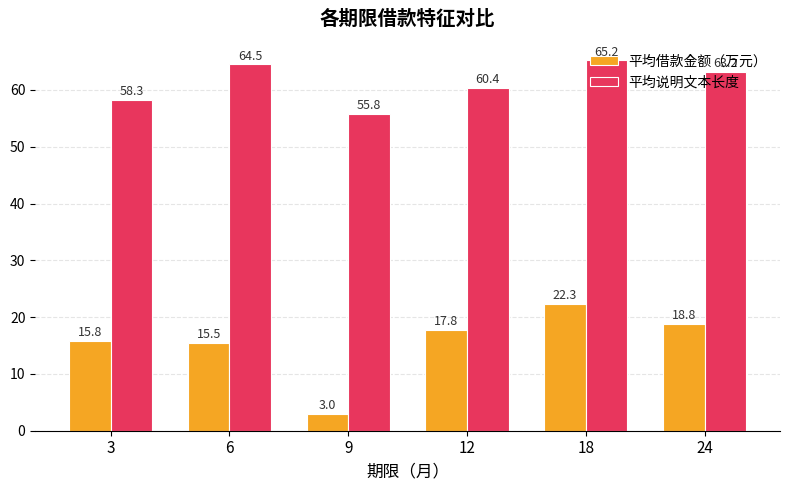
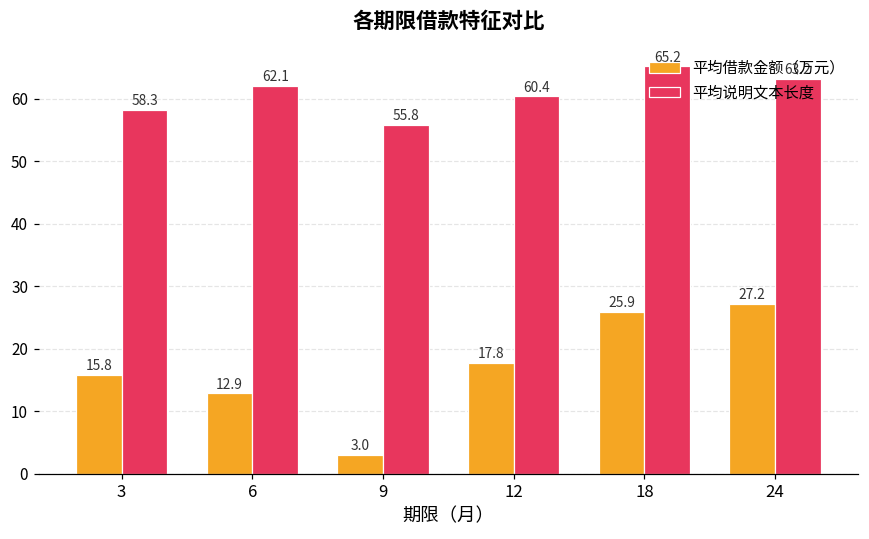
  {
    "平均借款金额（万元）": {
      "3": 15.8,
-     "6": 15.5,
+     "6": 12.9,
      "9": 3.0,
      "12": 17.8,
-     "18": 22.3,
-     "24": 18.8
+     "18": 25.9,
+     "24": 27.2
    },
    "平均说明文本长度": {
      "3": 58.3,
-     "6": 64.5,
+     "6": 62.1,
      "9": 55.8,
      "12": 60.4,
      "18": 65.2,
      "24": 63.2
    }
  }
